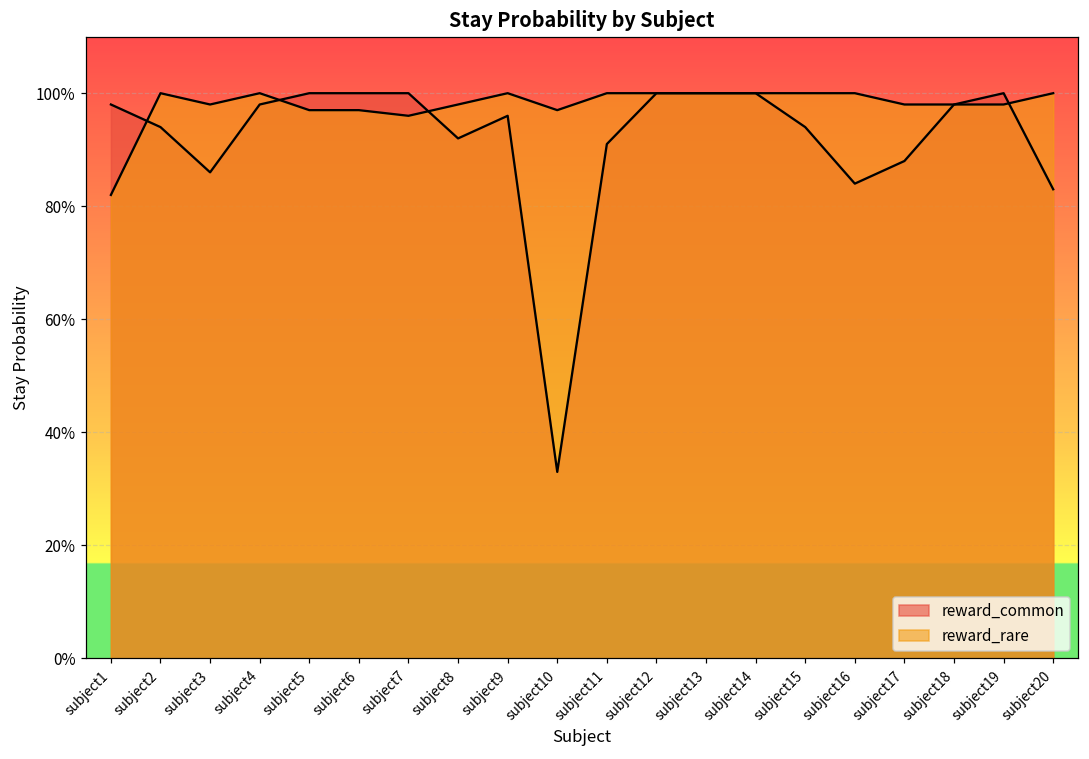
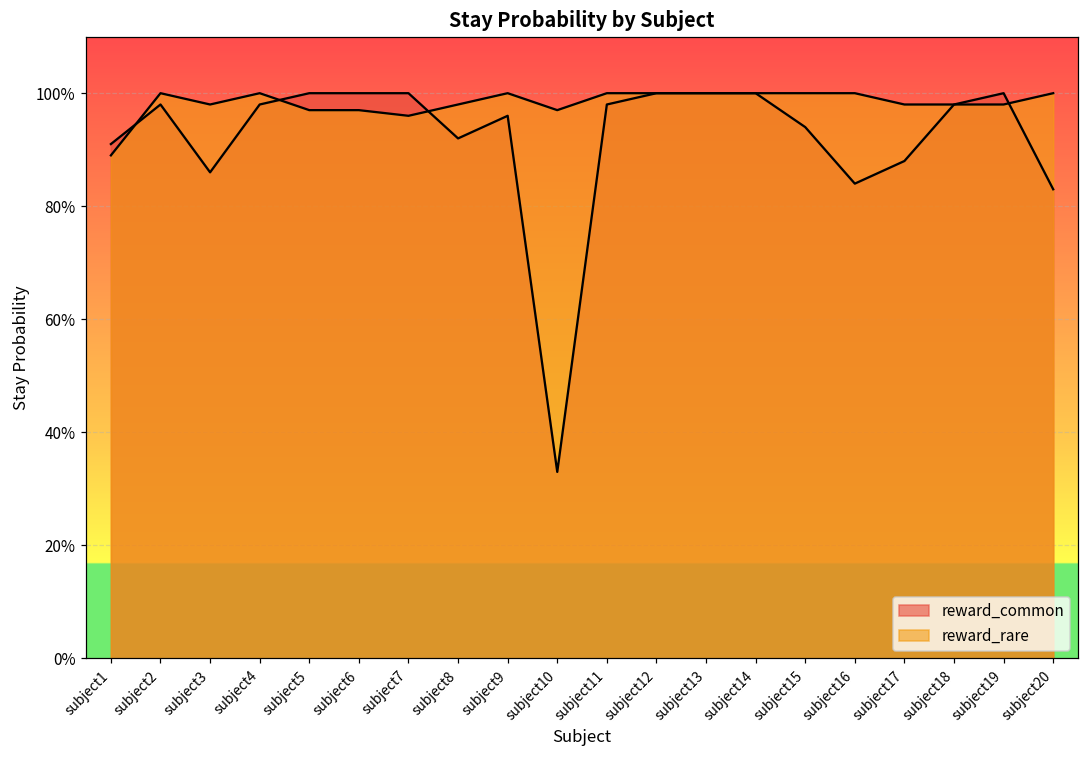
  {
    "reward_common": {
-     "subject1": "98%",
-     "subject2": "94%",
+     "subject1": "91%",
+     "subject2": "98%",
      "subject3": "86%",
      "subject4": "98%",
      "subject5": "100%",
      "subject6": "100%",
      "subject7": "100%",
      "subject8": "92%",
      "subject9": "96%",
      "subject10": "33%",
-     "subject11": "91%",
+     "subject11": "98%",
      "subject15": "94%",
      "subject16": "84%",
      "subject17": "88%",
      "subject19": "100%",
      "subject20": "83%"
    },
    "reward_rare": {
-     "subject1": "82%",
+     "subject1": "89%",
      "subject2": "100%",
      "subject3": "98%",
      "subject4": "100%",
      "subject5": "97%",
      "subject6": "97%",
      "subject7": "96%",
      "subject8": "98%",
      "subject9": "100%",
      "subject10": "97%",
      "subject11": "100%",
      "subject15": "100%",
      "subject16": "100%",
      "subject17": "98%",
      "subject19": "98%",
      "subject20": "100%"
    }
  }
